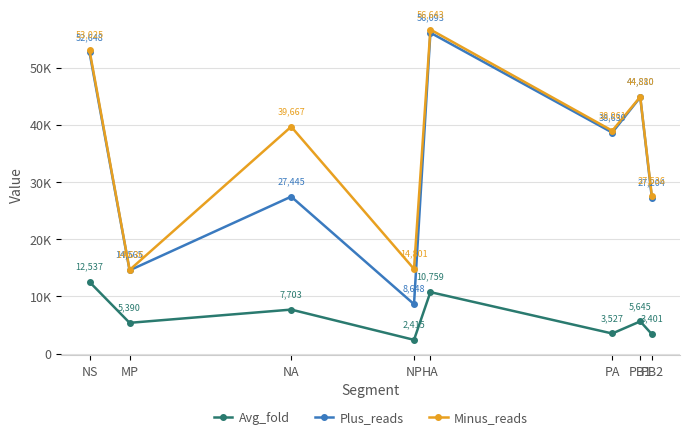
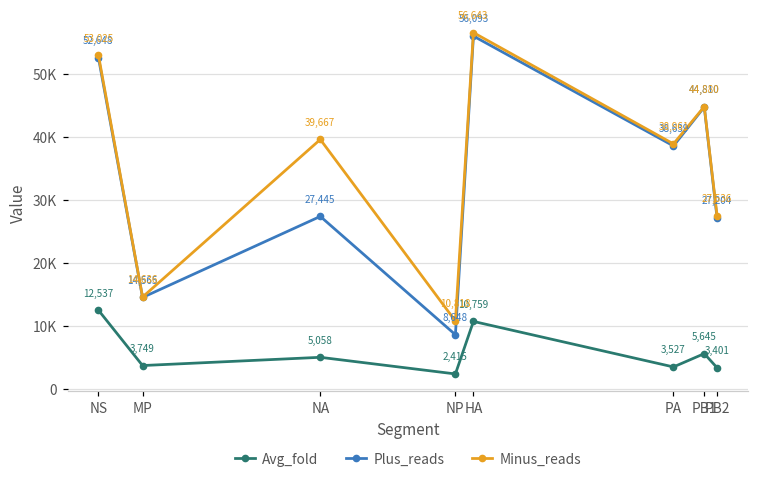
  {
    "Avg_fold": {
      "NS": "12,537",
-     "MP": "5,390",
-     "NA": "7,703",
+     "MP": "3,749",
+     "NA": "5,058",
      "NP": "2,415",
      "PA": "3,527"
    },
    "Plus_reads": {
      "NA": "27,445"
    },
    "Minus_reads": {
      "NA": "39,667",
-     "NP": "14,801"
+     "NP": "10,818"
    }
  }
